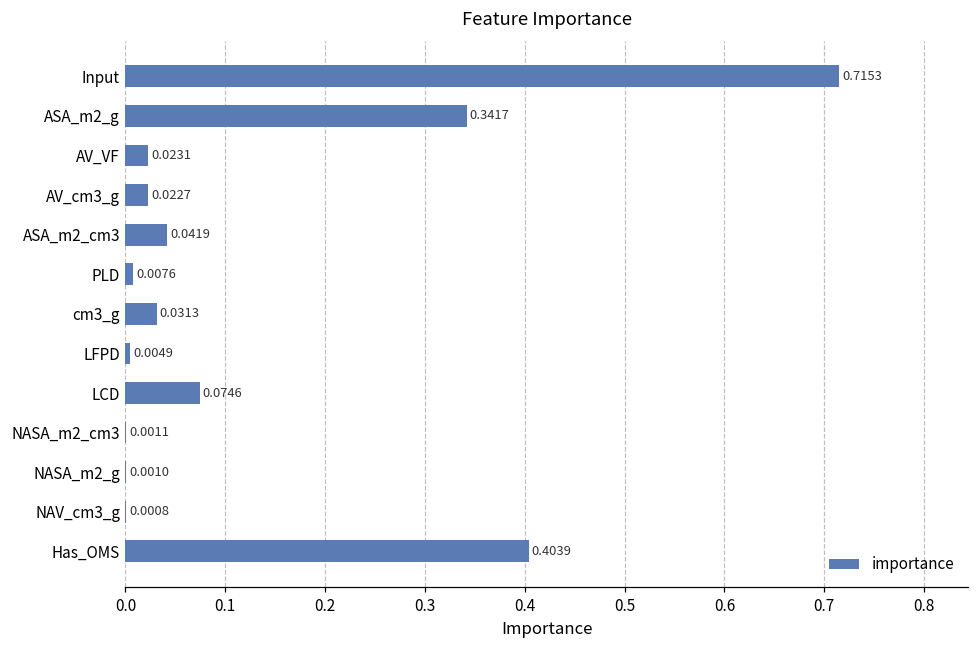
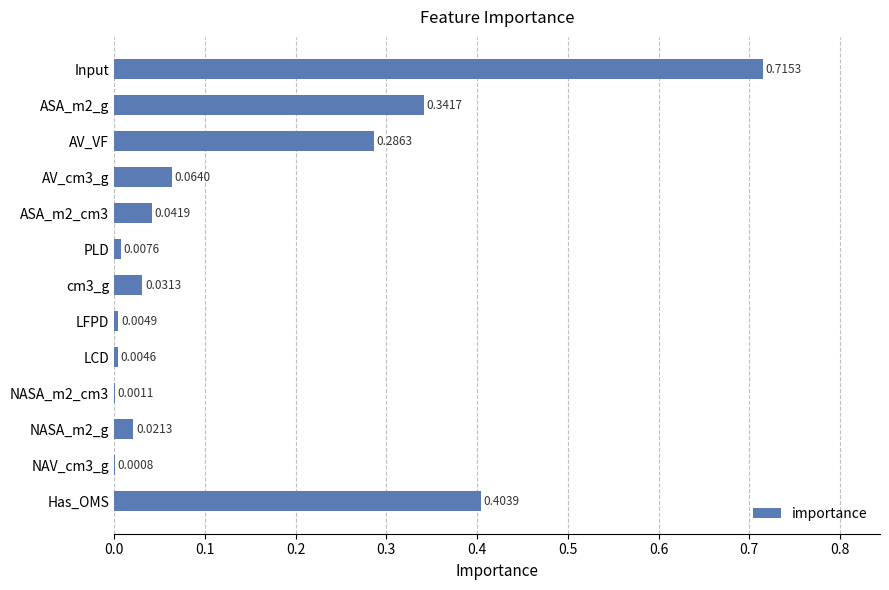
  {
    "Input": 0.7153,
    "ASA_m2_g": 0.3417,
-   "AV_VF": 0.0231,
-   "AV_cm3_g": 0.0227,
+   "AV_VF": 0.2863,
+   "AV_cm3_g": 0.0640,
    "ASA_m2_cm3": 0.0419,
    "PLD": 0.0076,
    "cm3_g": 0.0313,
    "LFPD": 0.0049,
-   "LCD": 0.0746,
+   "LCD": 0.0046,
    "NASA_m2_cm3": 0.0011,
-   "NASA_m2_g": 0.0010,
+   "NASA_m2_g": 0.0213,
    "NAV_cm3_g": 0.0008,
    "Has_OMS": 0.4039
  }
